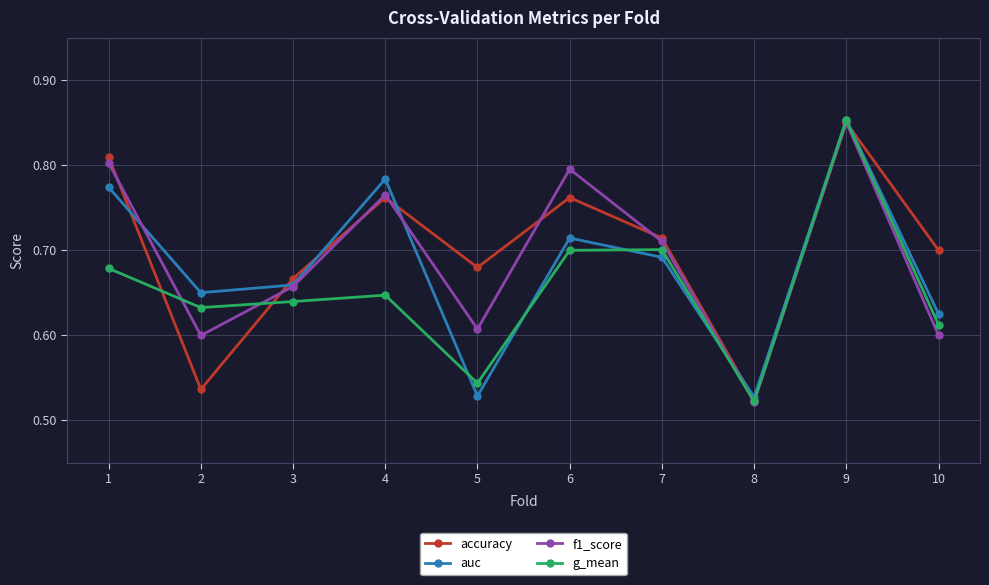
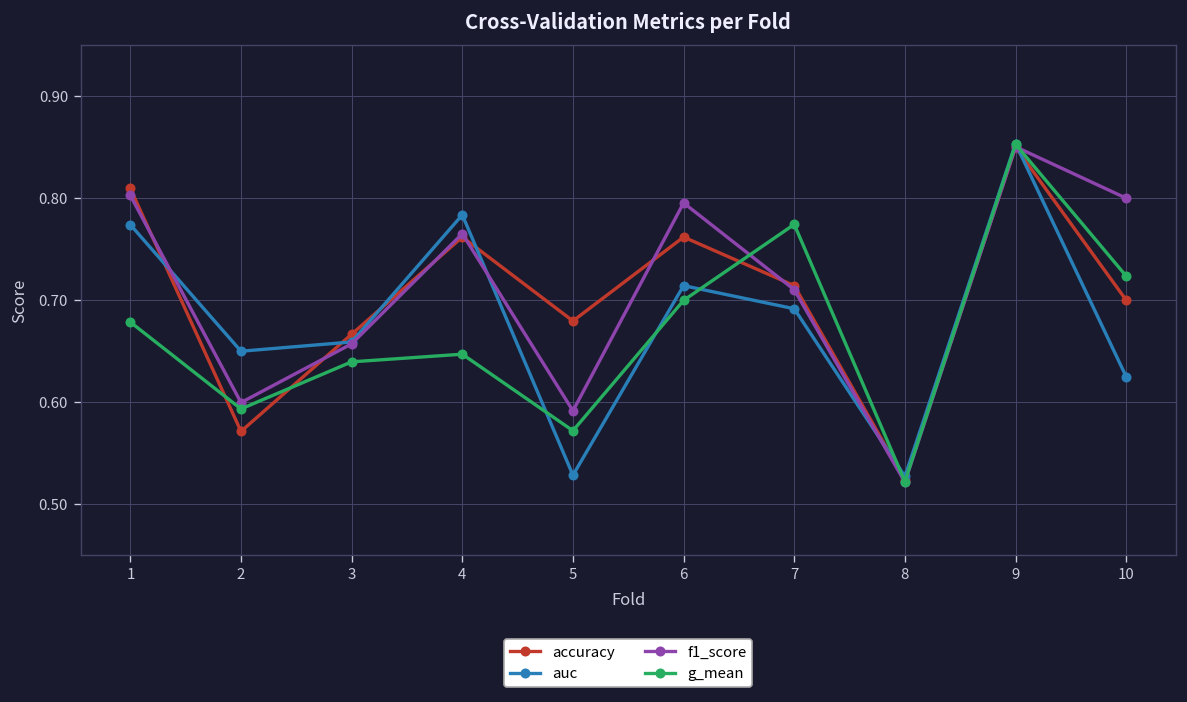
  {
    "accuracy": {
      "1": 0.81,
-     "2": 0.54,
+     "2": 0.57,
      "3": 0.67,
      "4": 0.76,
      "5": 0.68,
      "6": 0.76,
      "7": 0.71,
      "10": 0.70
    },
    "auc": {
      "1": 0.77,
      "2": 0.65,
      "4": 0.78,
      "5": 0.53,
      "6": 0.71,
      "7": 0.69,
      "8": 0.53,
      "10": 0.63
    },
    "f1_score": {
      "1": 0.80,
      "2": 0.60,
      "4": 0.77,
-     "5": 0.61,
+     "5": 0.59,
      "6": 0.80,
      "7": 0.71,
-     "10": 0.6
+     "10": 0.8
    },
    "g_mean": {
      "1": 0.68,
-     "2": 0.63,
+     "2": 0.59,
      "3": 0.64,
      "4": 0.65,
-     "5": 0.54,
+     "5": 0.57,
      "6": 0.70,
-     "7": 0.70,
-     "10": 0.61
+     "7": 0.77,
+     "10": 0.72
    }
  }
